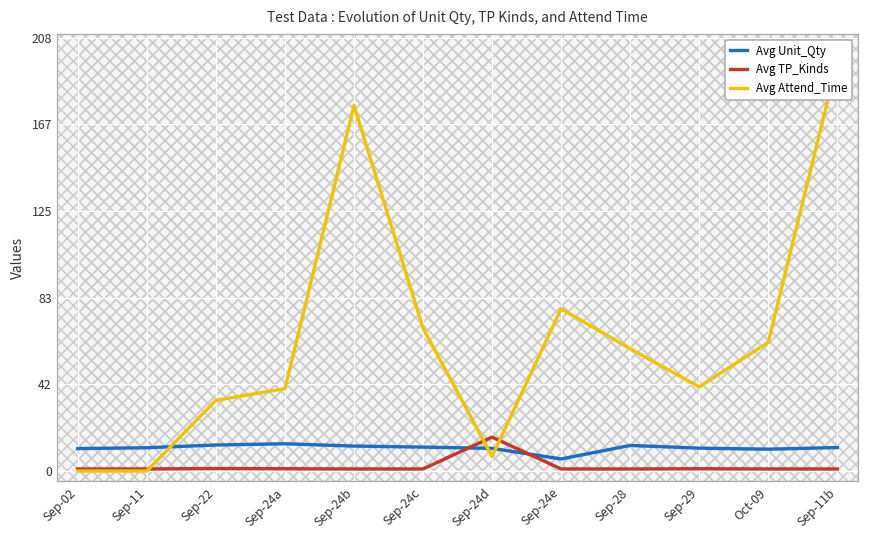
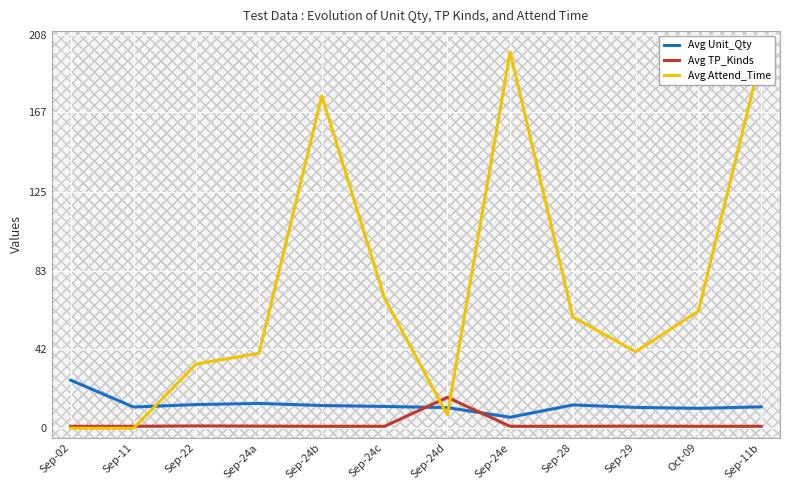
  {
    "Avg Unit_Qty": {
-     "Sep-02": 11,
+     "Sep-02": 25,
      "Sep-11": 11,
      "Sep-22": 13,
      "Sep-24a": 13,
      "Sep-24b": 12,
      "Sep-24c": 12,
      "Sep-24d": 11,
      "Sep-24e": 6,
      "Sep-28": 12,
      "Sep-29": 11,
      "Oct-09": 11,
      "Sep-11b": 11
    },
    "Avg TP_Kinds": {
      "Sep-22": 1,
      "Sep-24a": 1,
      "Sep-24b": 1,
      "Sep-24c": 1,
      "Sep-24d": 16,
      "Sep-24e": 1,
      "Sep-28": 1,
      "Sep-29": 1,
      "Oct-09": 1,
      "Sep-11b": 1
    },
    "Avg Attend_Time": {
      "Sep-22": 34,
      "Sep-24a": 40,
      "Sep-24b": 176,
      "Sep-24c": 69,
      "Sep-24d": 7,
-     "Sep-24e": 78,
+     "Sep-24e": 199,
      "Sep-28": 59,
      "Sep-29": 40,
      "Oct-09": 62
    }
  }
